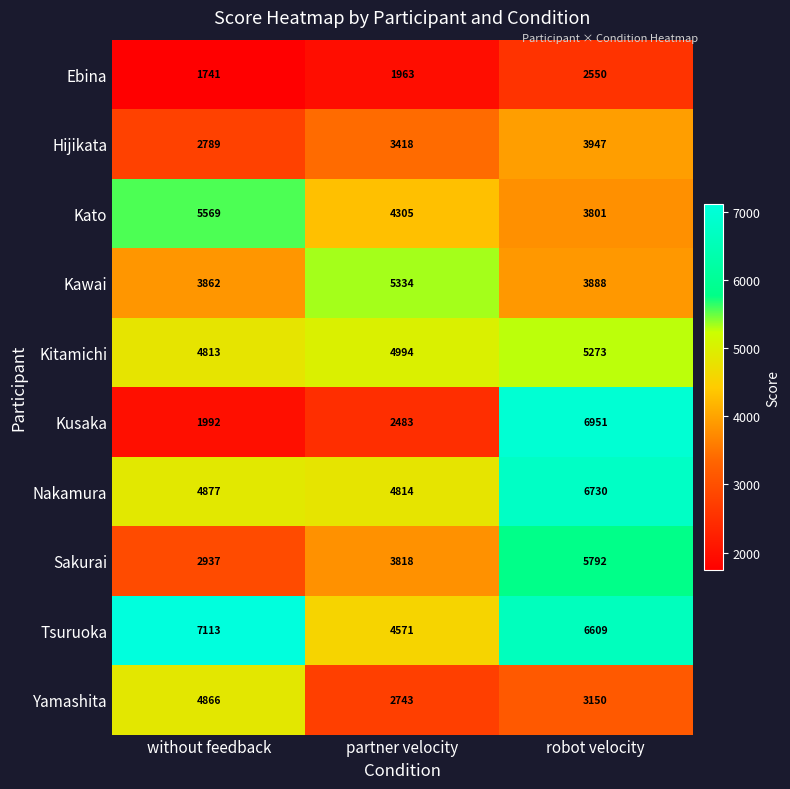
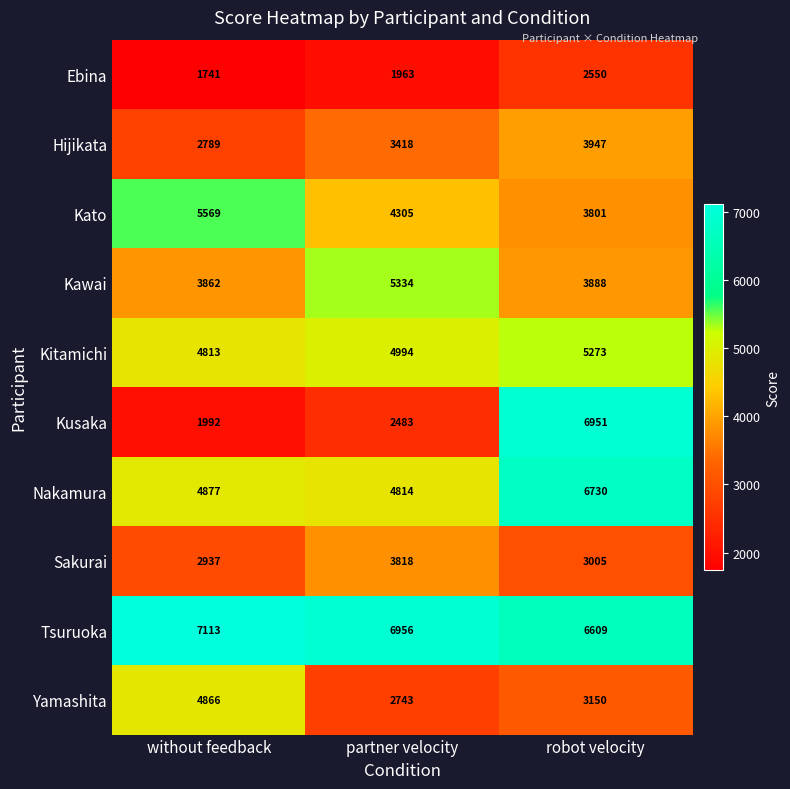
  {
    "Ebina": {
      "without feedback": 1741,
      "partner velocity": 1963,
      "robot velocity": 2550
    },
    "Hijikata": {
      "without feedback": 2789,
      "partner velocity": 3418,
      "robot velocity": 3947
    },
    "Kato": {
      "without feedback": 5569,
      "partner velocity": 4305,
      "robot velocity": 3801
    },
    "Kawai": {
      "without feedback": 3862,
      "partner velocity": 5334,
      "robot velocity": 3888
    },
    "Kitamichi": {
      "without feedback": 4813,
      "partner velocity": 4994,
      "robot velocity": 5273
    },
    "Kusaka": {
      "without feedback": 1992,
      "partner velocity": 2483,
      "robot velocity": 6951
    },
    "Nakamura": {
      "without feedback": 4877,
      "partner velocity": 4814,
      "robot velocity": 6730
    },
    "Sakurai": {
      "without feedback": 2937,
      "partner velocity": 3818,
-     "robot velocity": 5792
+     "robot velocity": 3005
    },
    "Tsuruoka": {
      "without feedback": 7113,
-     "partner velocity": 4571,
+     "partner velocity": 6956,
      "robot velocity": 6609
    },
    "Yamashita": {
      "without feedback": 4866,
      "partner velocity": 2743,
      "robot velocity": 3150
    }
  }
